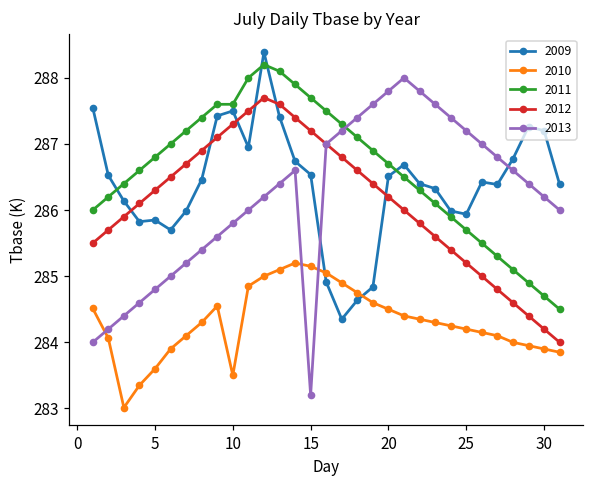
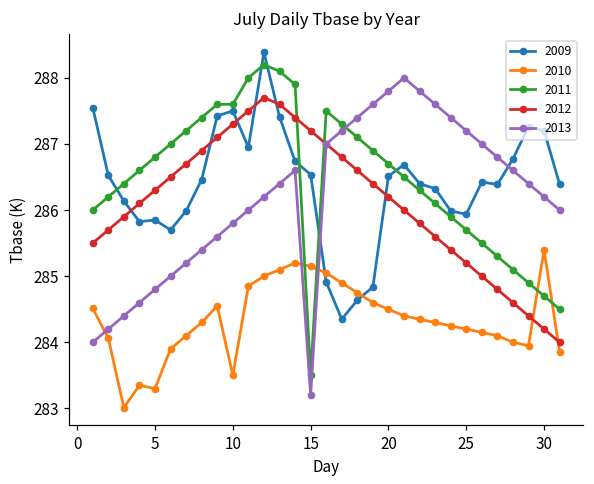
  {
    "2009": {
      "5": 285.9,
      "10": 287.5,
      "15": 286.5,
      "20": 286.5,
      "25": 285.9,
      "30": 287.2
    },
    "2010": {
-     "5": 283.6,
+     "5": 283.3,
      "10": 283.5,
      "15": 285.2,
      "20": 284.5,
      "25": 284.2,
-     "30": 283.9
+     "30": 285.4
    },
    "2011": {
      "5": 286.8,
      "10": 287.6,
-     "15": 287.7,
+     "15": 283.5,
      "20": 286.7,
      "25": 285.7,
      "30": 284.7
    },
    "2012": {
      "5": 286.3,
      "10": 287.3,
      "15": 287.2,
      "20": 286.2,
      "25": 285.2,
      "30": 284.2
    },
    "2013": {
      "5": 284.8,
      "10": 285.8,
      "15": 283.2,
      "20": 287.8,
      "25": 287.2,
      "30": 286.2
    }
  }
